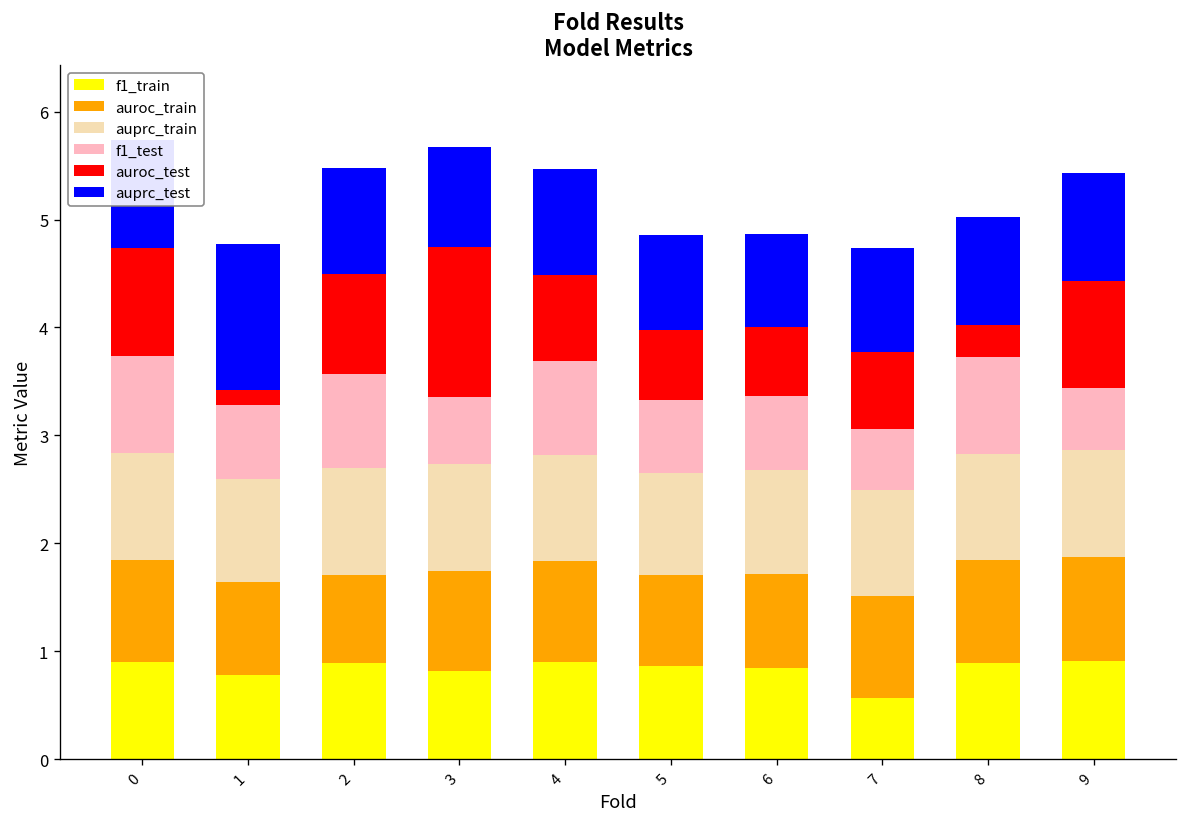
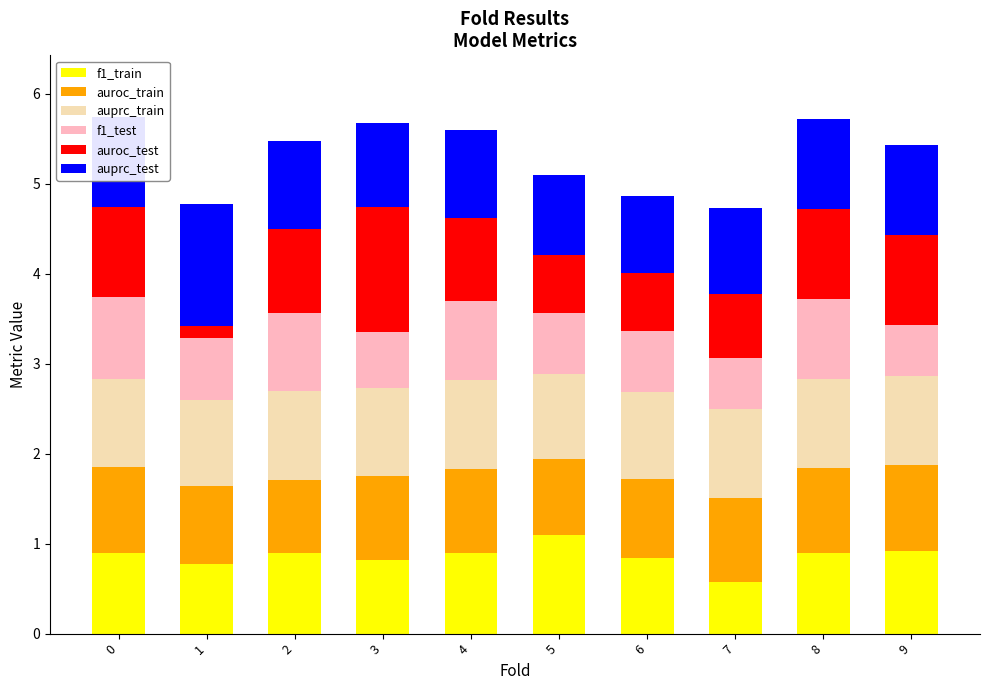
  {
    "f1_train": {
      "0": 0.9,
      "1": 0.8,
      "2": 0.9,
      "3": 0.8,
      "4": 0.9,
-     "5": 0.9,
+     "5": 1.1,
      "6": 0.8,
      "7": 0.6,
      "8": 0.9,
      "9": 0.9
    },
    "auroc_train": {
      "0": 0.9,
      "1": 0.9,
      "2": 0.8,
      "3": 0.9,
      "4": 0.9,
      "5": 0.8,
      "6": 0.9,
      "7": 0.9,
      "8": 1.0,
      "9": 1.0
    },
    "auroc_test": {
      "0": 1.0,
      "1": 0.1,
      "2": 0.9,
      "3": 1.4,
-     "4": 0.8,
+     "4": 0.9,
      "5": 0.6,
      "6": 0.6,
      "7": 0.7,
-     "8": 0.3,
+     "8": 1.0,
      "9": 1.0
    },
    "auprc_test": {
      "1": 1.3,
      "2": 1.0,
      "3": 0.9,
      "4": 1.0,
      "5": 0.9,
      "6": 0.9,
      "7": 1.0,
      "8": 1.0,
      "9": 1.0
    }
  }
